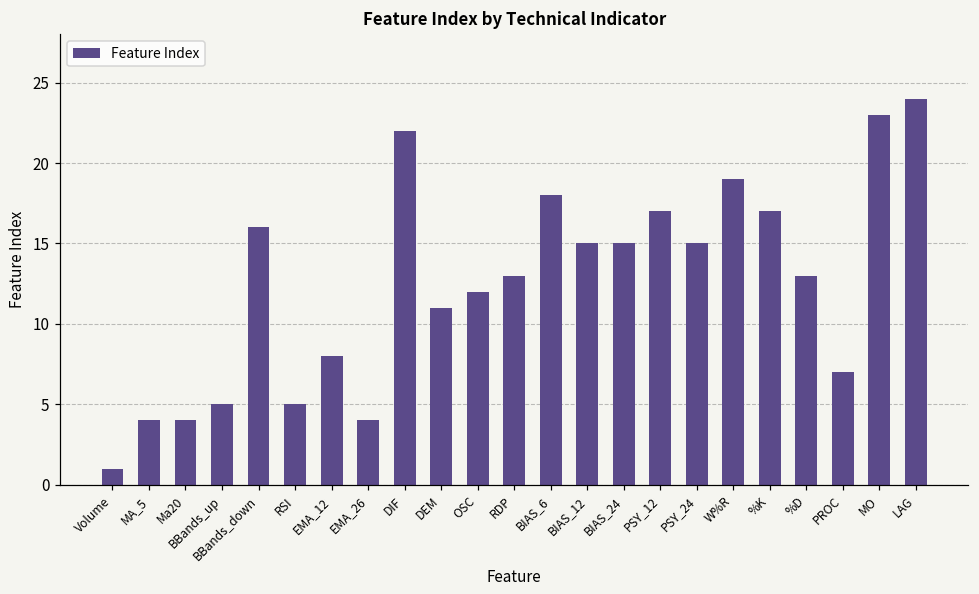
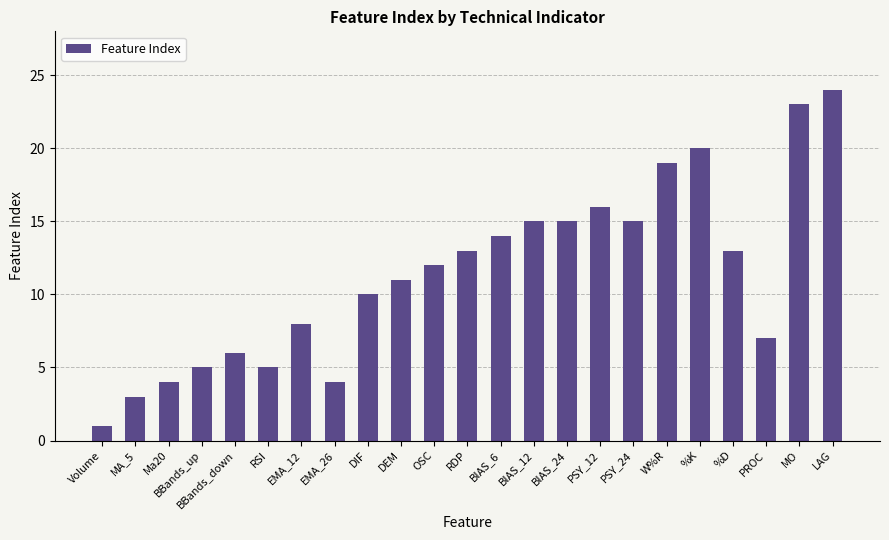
  {
    "Volume": 1,
-   "MA_5": 4,
+   "MA_5": 3,
    "Ma20": 4,
    "BBands_up": 5,
-   "BBands_down": 16,
+   "BBands_down": 6,
    "RSI": 5,
    "EMA_12": 8,
    "EMA_26": 4,
-   "DIF": 22,
+   "DIF": 10,
    "DEM": 11,
    "OSC": 12,
    "RDP": 13,
-   "BIAS_6": 18,
+   "BIAS_6": 14,
    "BIAS_12": 15,
    "BIAS_24": 15,
-   "PSY_12": 17,
+   "PSY_12": 16,
    "PSY_24": 15,
    "W%R": 19,
-   "%K": 17,
+   "%K": 20,
    "%D": 13,
    "PROC": 7,
    "MO": 23,
    "LAG": 24
  }
